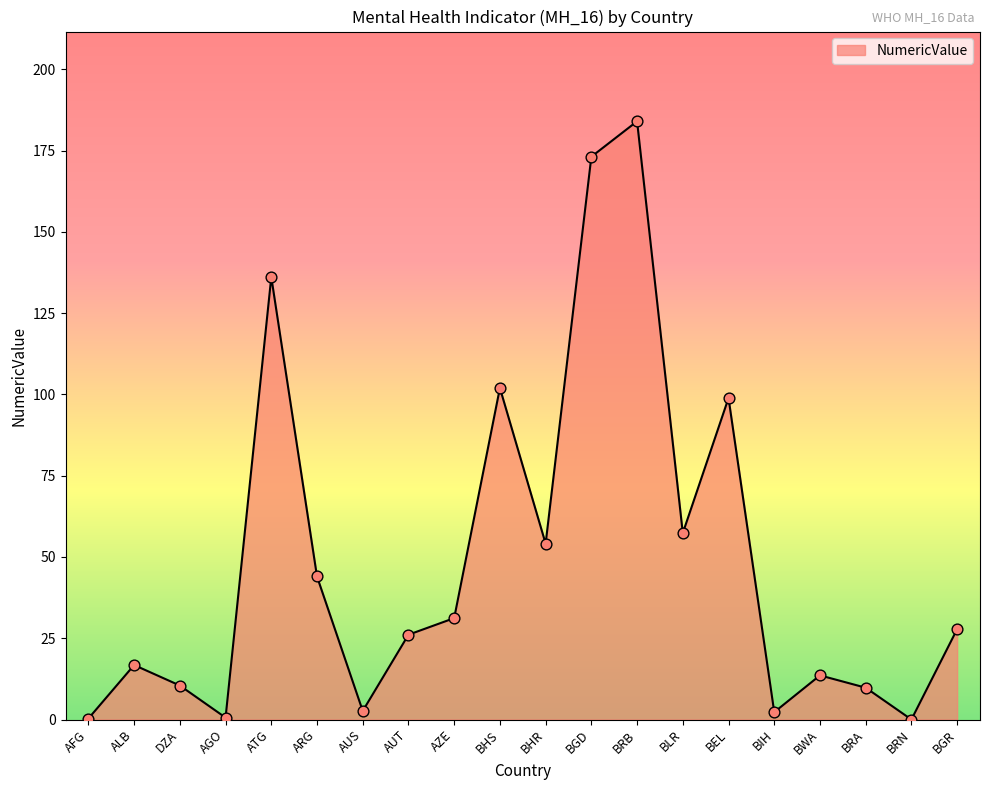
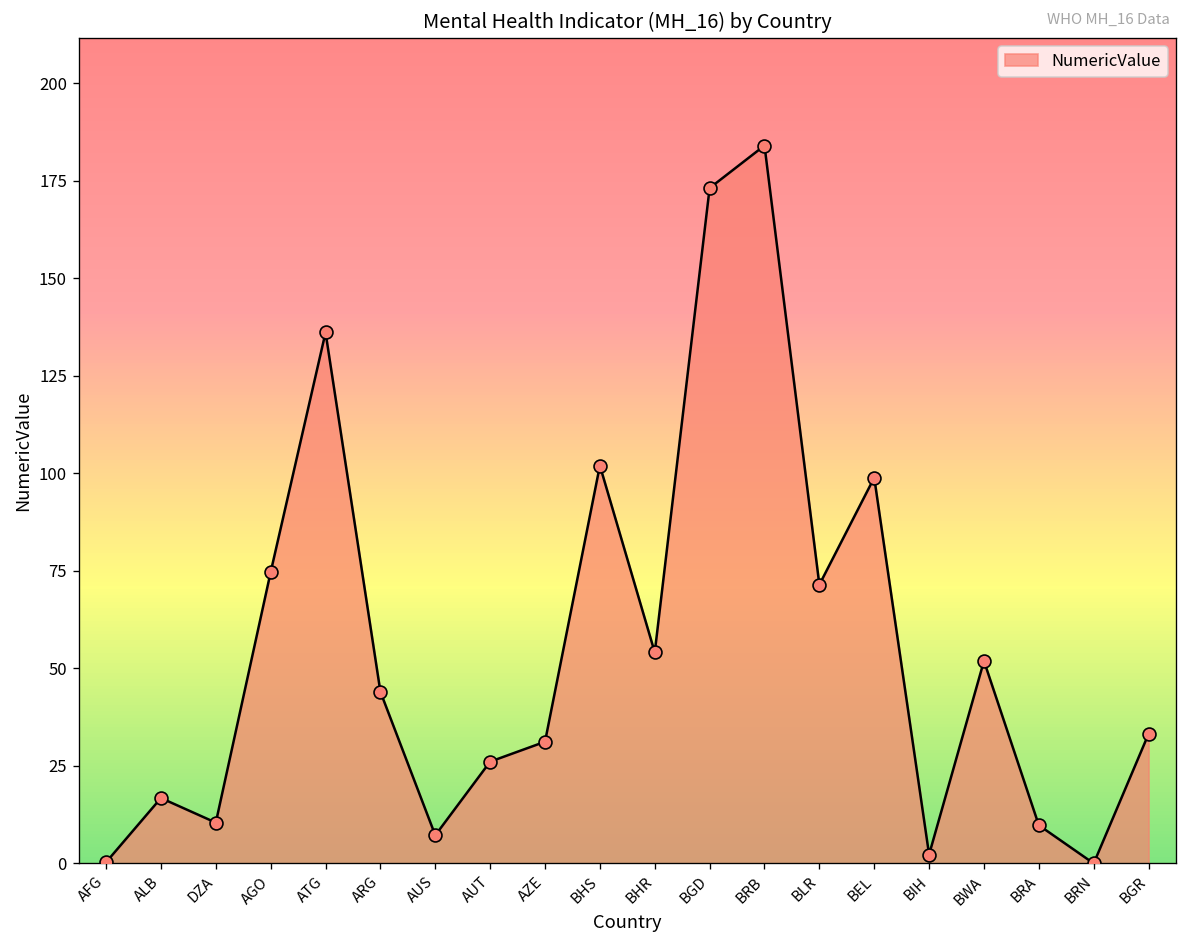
  {
    "AFG": 0,
    "ALB": 17,
    "DZA": 10,
-   "AGO": 1,
+   "AGO": 75,
    "ATG": 136,
    "ARG": 44,
-   "AUS": 3,
+   "AUS": 7,
    "AUT": 26,
    "AZE": 31,
    "BHS": 102,
    "BHR": 54,
    "BGD": 173,
    "BRB": 184,
-   "BLR": 57,
+   "BLR": 71,
    "BEL": 99,
    "BIH": 2,
-   "BWA": 14,
+   "BWA": 52,
    "BRA": 10,
    "BRN": 0,
-   "BGR": 28
+   "BGR": 33
  }
